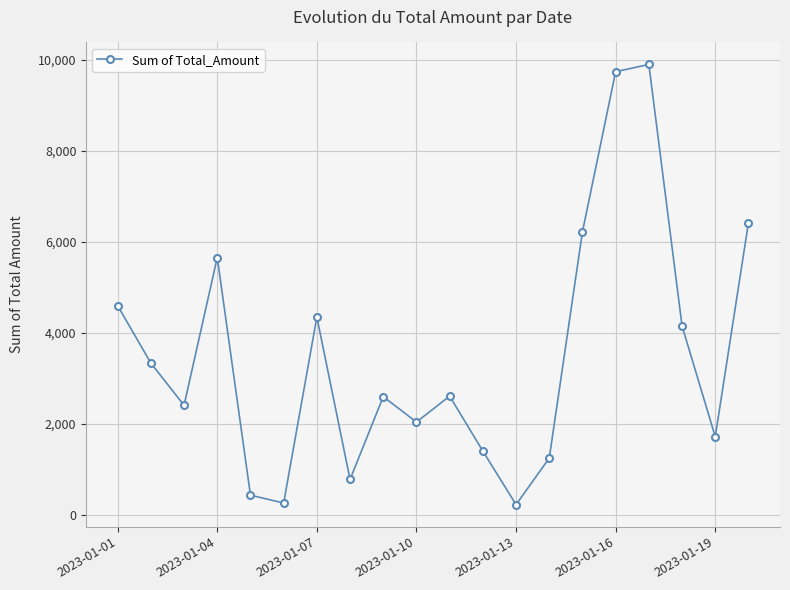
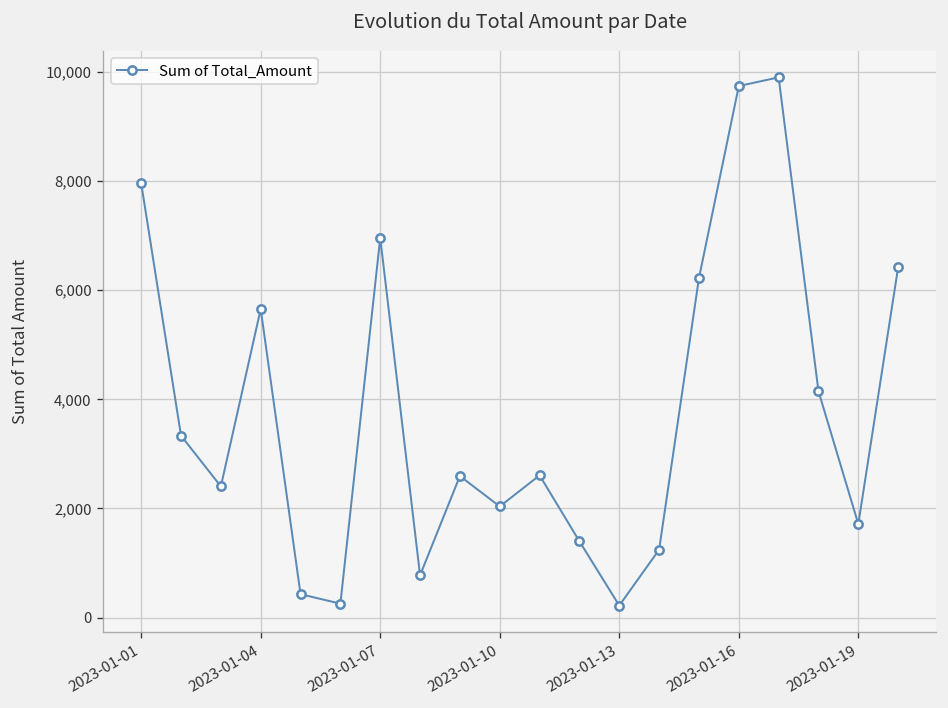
  {
-   "2023-01-01": "4,600",
+   "2023-01-01": "8,000",
    "2023-01-04": "5,700",
-   "2023-01-07": "4,300",
+   "2023-01-07": "7,000",
    "2023-01-10": "2,000",
    "2023-01-13": "200",
    "2023-01-16": "9,700",
    "2023-01-19": "1,700"
  }
